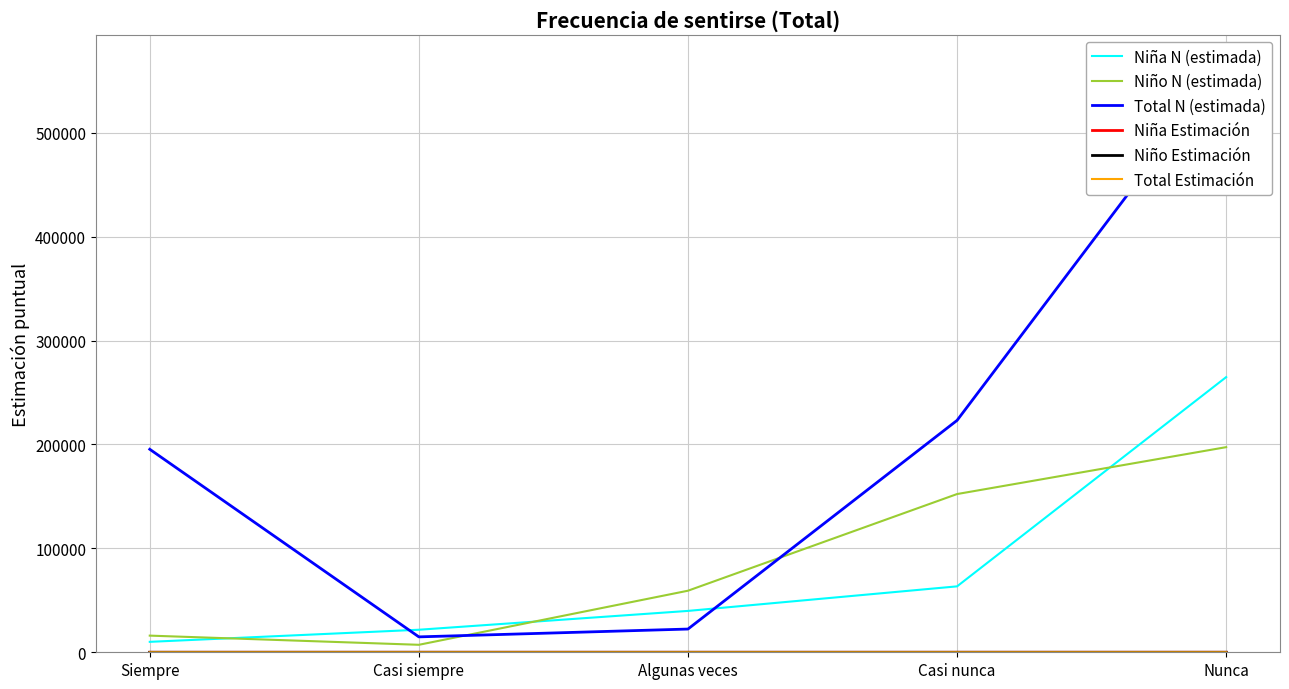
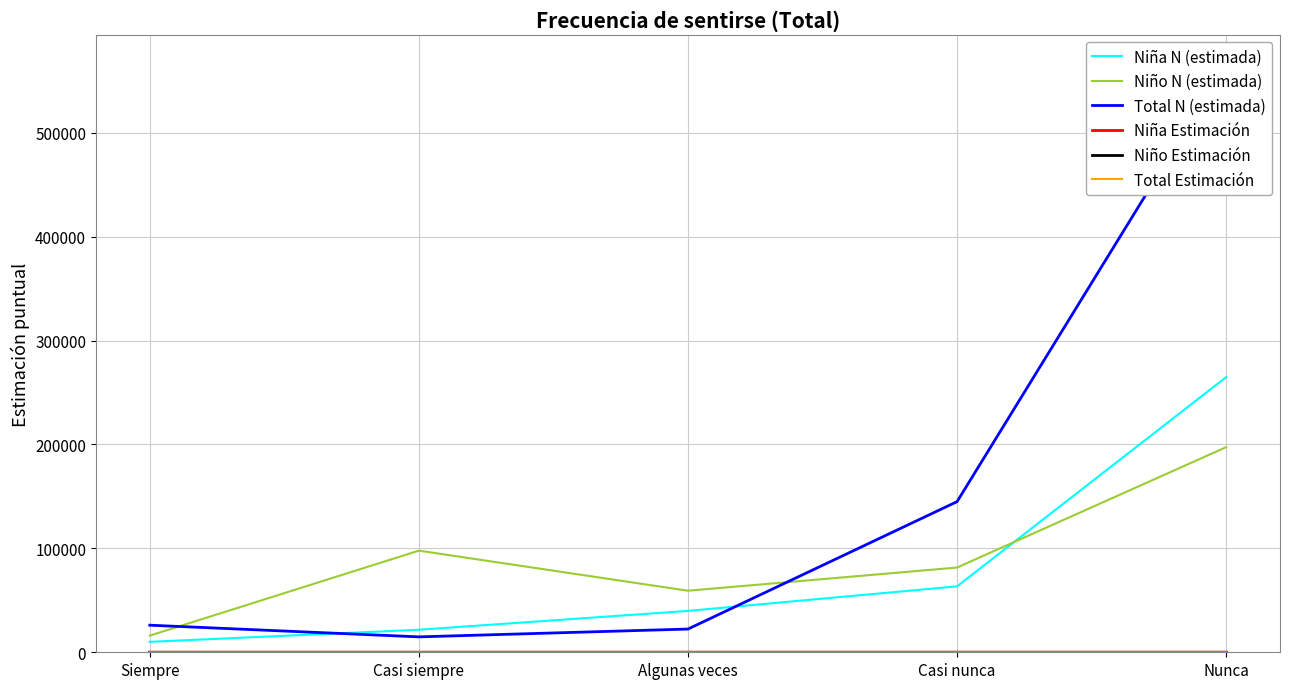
  {
    "Niña N (estimada)": {
      "Siempre": 10000,
      "Casi siempre": 22000,
      "Algunas veces": 40000,
      "Casi nunca": 63000,
      "Nunca": 265000
    },
    "Niño N (estimada)": {
      "Siempre": 16000,
-     "Casi siempre": 7000,
+     "Casi siempre": 98000,
      "Algunas veces": 59000,
-     "Casi nunca": 152000,
+     "Casi nunca": 82000,
      "Nunca": 197000
    },
    "Total N (estimada)": {
-     "Siempre": 195000,
+     "Siempre": 26000,
      "Casi siempre": 15000,
      "Algunas veces": 22000,
-     "Casi nunca": 223000
+     "Casi nunca": 145000
    },
    "Total Estimación": {
      "Siempre": 0,
      "Casi siempre": 0,
      "Algunas veces": 0,
      "Casi nunca": 0,
      "Nunca": 0
    }
  }
